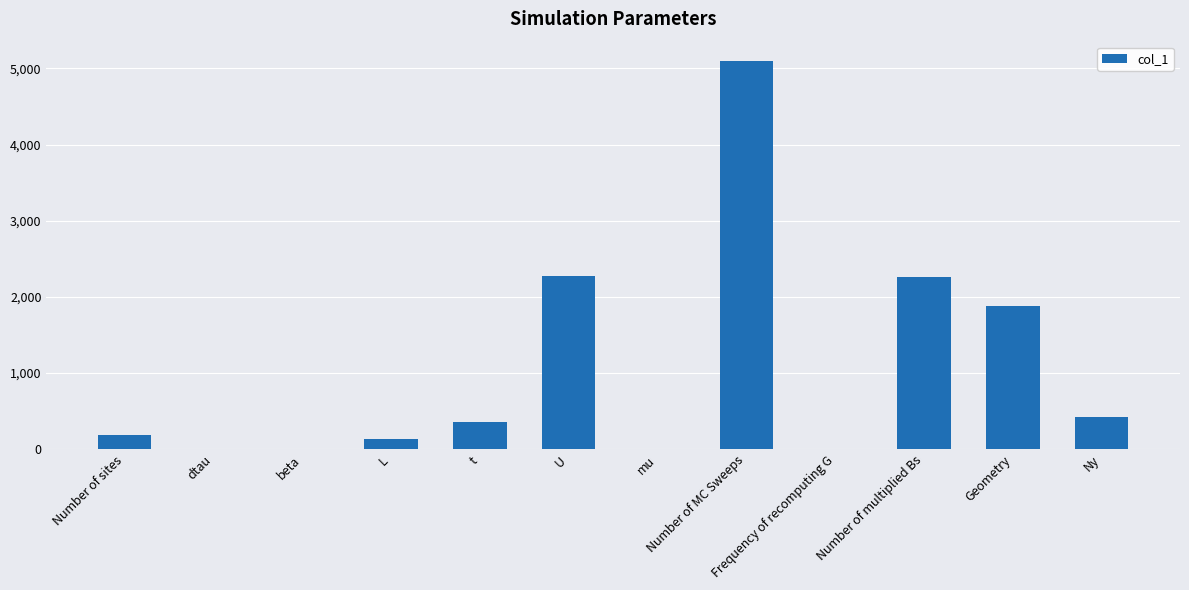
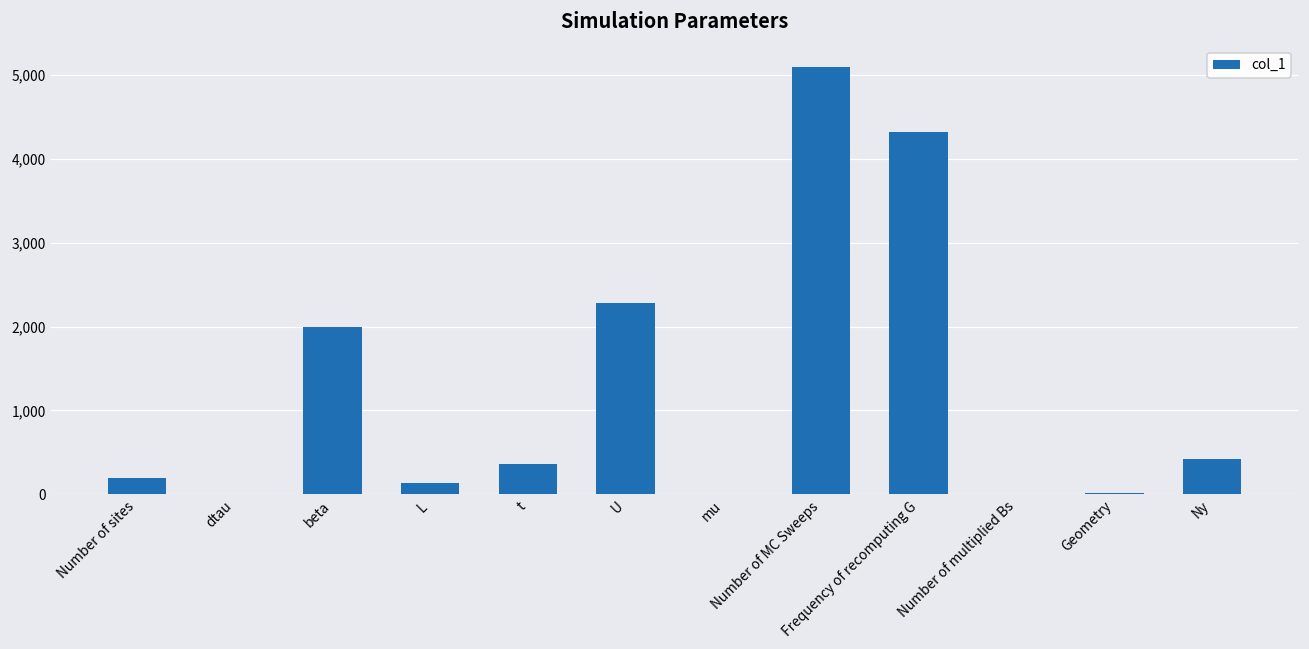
  {
    "Number of sites": "200",
-   "beta": "0",
+   "beta": "2,000",
    "L": "100",
    "t": "400",
    "U": "2,300",
    "Number of MC Sweeps": "5,100",
-   "Frequency of recomputing G": "0",
-   "Number of multiplied Bs": "2,300",
-   "Geometry": "1,900",
+   "Frequency of recomputing G": "4,300",
+   "Number of multiplied Bs": "0",
+   "Geometry": "0",
    "Ny": "400"
  }
